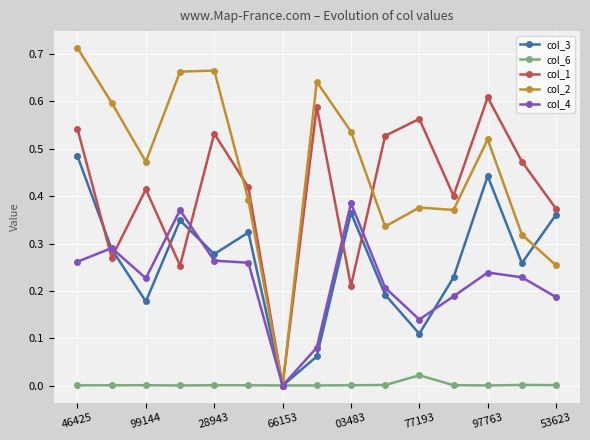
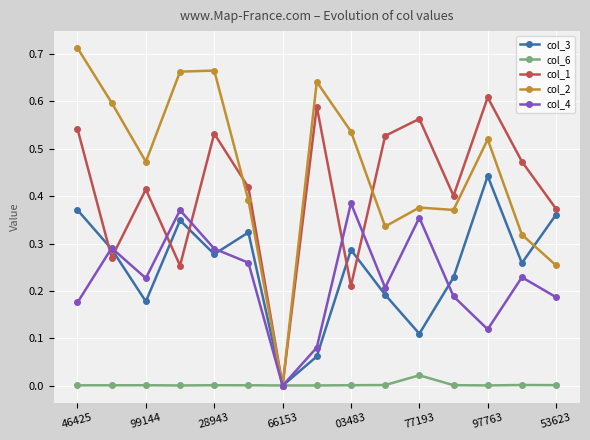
  {
    "col_3": {
-     "46425": 0.48,
+     "46425": 0.37,
      "99144": 0.18,
      "28943": 0.28,
-     "03483": 0.36,
+     "03483": 0.29,
      "77193": 0.11,
      "97763": 0.44,
      "53623": 0.36
    },
    "col_6": {
      "46425": 0.00,
      "99144": 0.00,
      "28943": 0.00,
      "03483": 0.00,
      "77193": 0.02,
      "97763": 0.00,
      "53623": 0.00
    },
    "col_1": {
      "46425": 0.54,
      "99144": 0.41,
      "28943": 0.53,
      "03483": 0.21,
      "77193": 0.56,
      "97763": 0.61,
      "53623": 0.37
    },
    "col_2": {
      "46425": 0.71,
      "99144": 0.47,
      "28943": 0.67,
      "03483": 0.54,
      "77193": 0.38,
      "97763": 0.52,
      "53623": 0.25
    },
    "col_4": {
-     "46425": 0.26,
+     "46425": 0.18,
      "99144": 0.23,
-     "28943": 0.26,
+     "28943": 0.29,
      "03483": 0.39,
-     "77193": 0.14,
-     "97763": 0.24,
+     "77193": 0.35,
+     "97763": 0.12,
      "53623": 0.19
    }
  }
